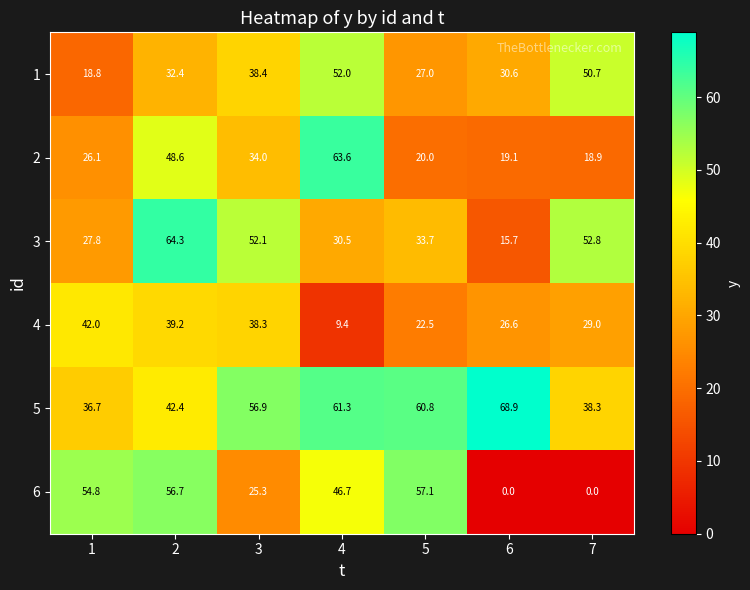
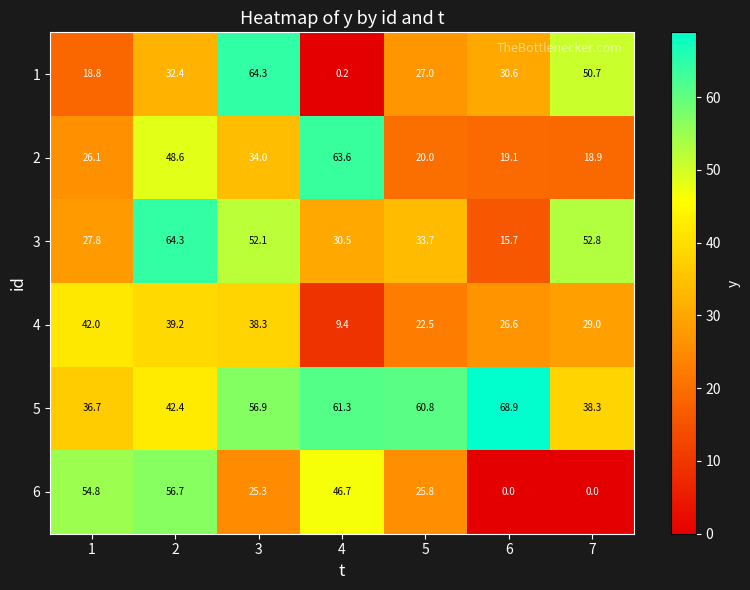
  {
    "1": {
      "1": 18.8,
      "2": 32.4,
-     "3": 38.4,
-     "4": 52.0,
+     "3": 64.3,
+     "4": 0.2,
      "5": 27.0,
      "6": 30.6
    },
    "2": {
      "1": 26.1,
      "2": 48.6,
      "3": 34.0,
      "4": 63.6,
      "5": 20.0,
      "6": 19.1,
      "7": 18.9
    },
    "3": {
      "1": 27.8,
      "2": 64.3,
      "3": 52.1,
      "4": 30.5,
      "5": 33.7,
      "6": 15.7,
      "7": 52.8
    },
    "4": {
      "1": 42.0,
      "2": 39.2,
      "3": 38.3,
      "4": 9.4,
      "5": 22.5,
      "6": 26.6,
      "7": 29.0
    },
    "5": {
      "1": 36.7,
      "2": 42.4,
      "3": 56.9,
      "4": 61.3,
      "5": 60.8,
      "6": 68.9,
      "7": 38.3
    },
    "6": {
      "1": 54.8,
      "2": 56.7,
      "3": 25.3,
      "4": 46.7,
-     "5": 57.1,
+     "5": 25.8,
      "6": 0.0,
      "7": 0.0
    }
  }
